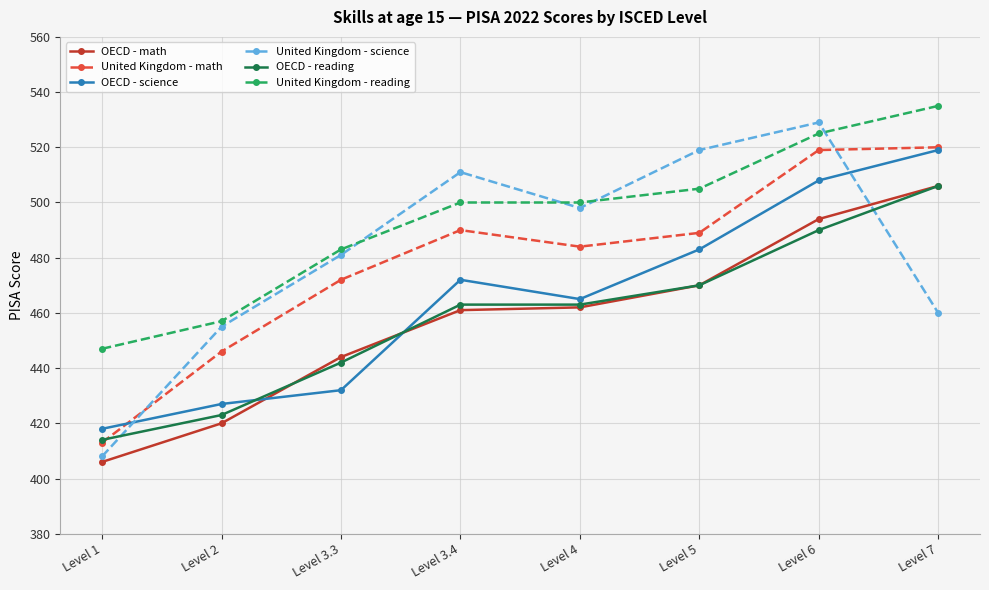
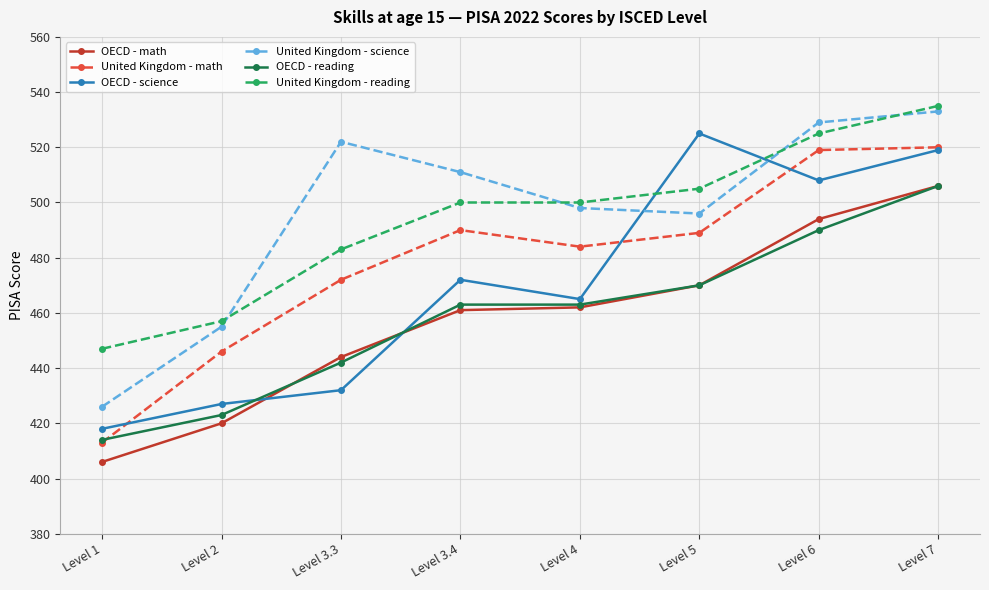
  {
    "OECD - science": {
      "Level 1": 418,
      "Level 2": 427,
      "Level 3.3": 432,
      "Level 3.4": 472,
      "Level 4": 465,
-     "Level 5": 483,
+     "Level 5": 525,
      "Level 6": 508,
      "Level 7": 519
    },
    "United Kingdom - science": {
-     "Level 1": 408,
+     "Level 1": 426,
      "Level 2": 455,
-     "Level 3.3": 481,
+     "Level 3.3": 522,
      "Level 3.4": 511,
      "Level 4": 498,
-     "Level 5": 519,
+     "Level 5": 496,
      "Level 6": 529,
-     "Level 7": 460
+     "Level 7": 533
    }
  }
